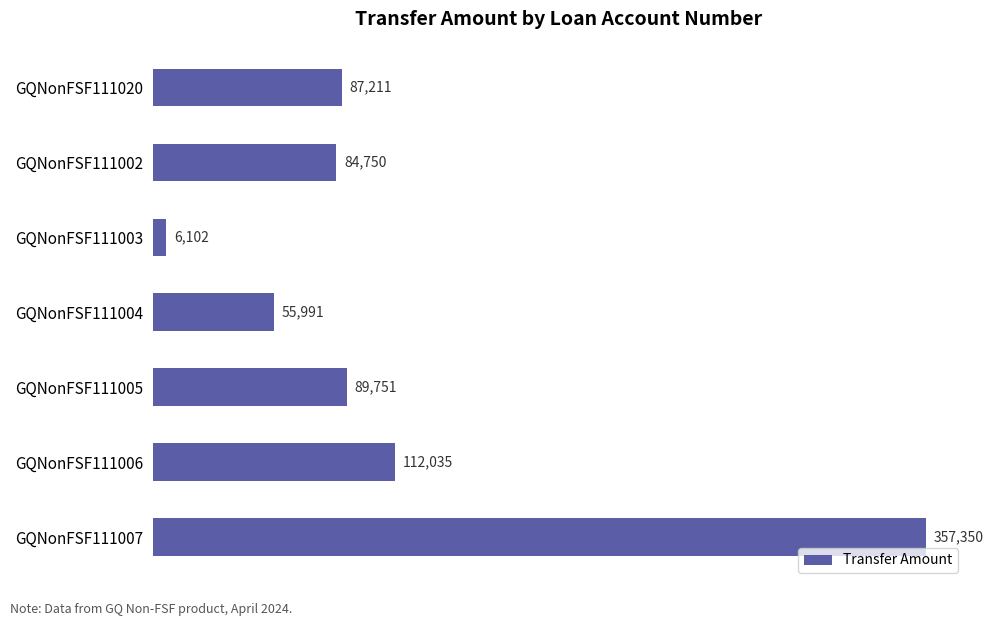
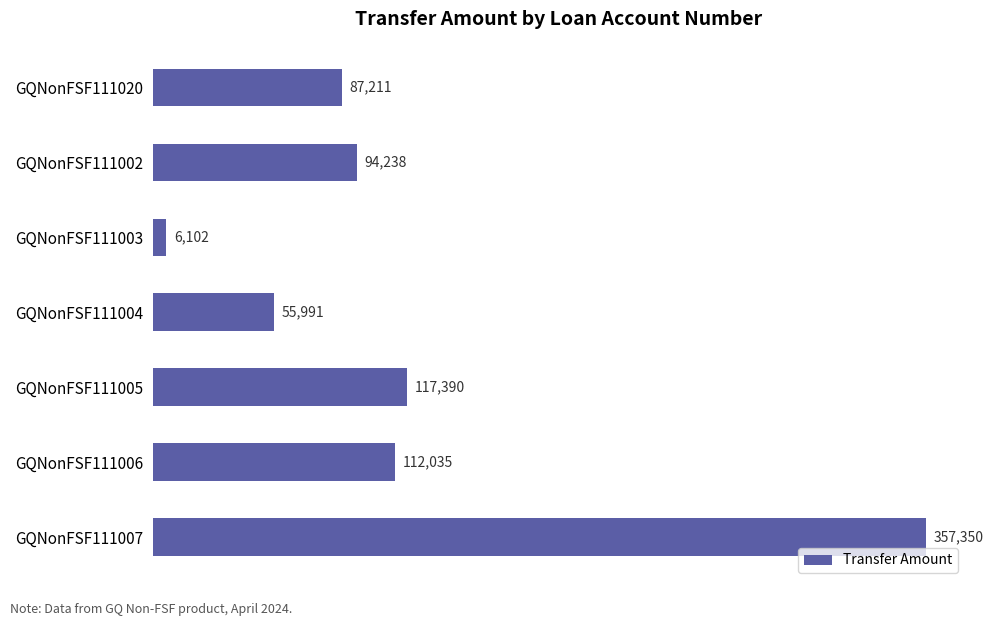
  {
-   "GQNonFSF111002": "84,750",
+   "GQNonFSF111002": "94,238",
    "GQNonFSF111003": "6,102",
    "GQNonFSF111004": "55,991",
-   "GQNonFSF111005": "89,751",
+   "GQNonFSF111005": "117,390",
    "GQNonFSF111006": "112,035",
    "GQNonFSF111007": "357,350"
  }
